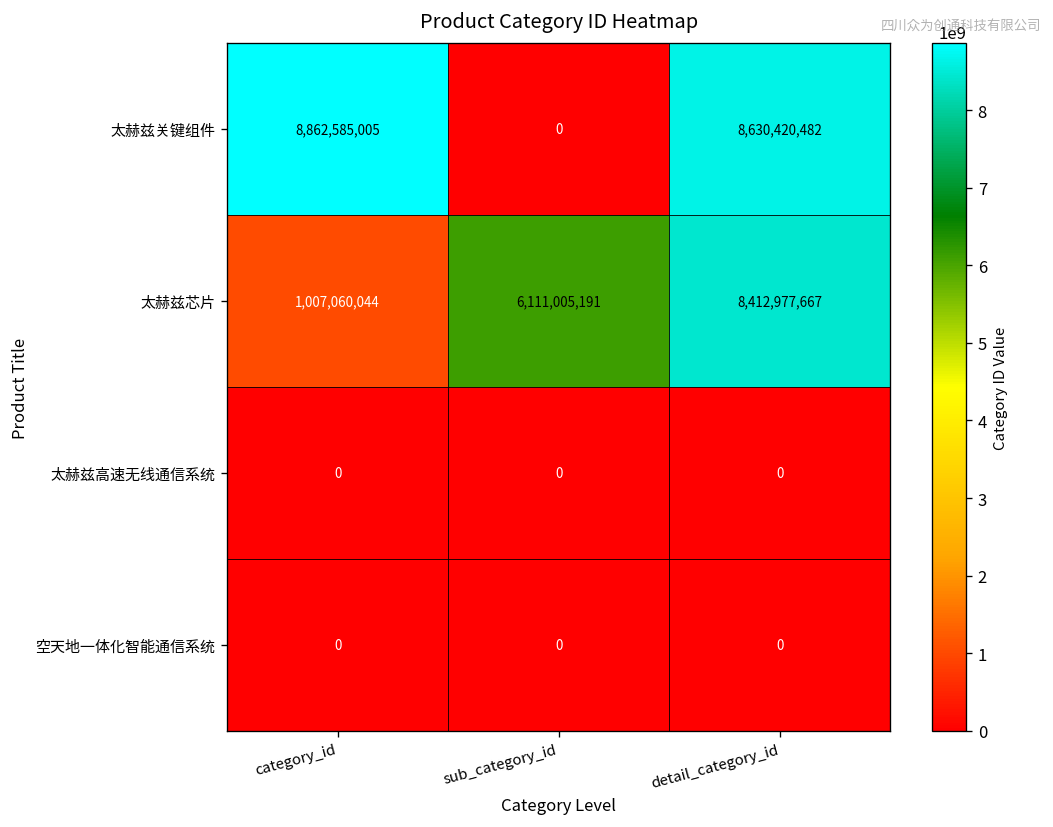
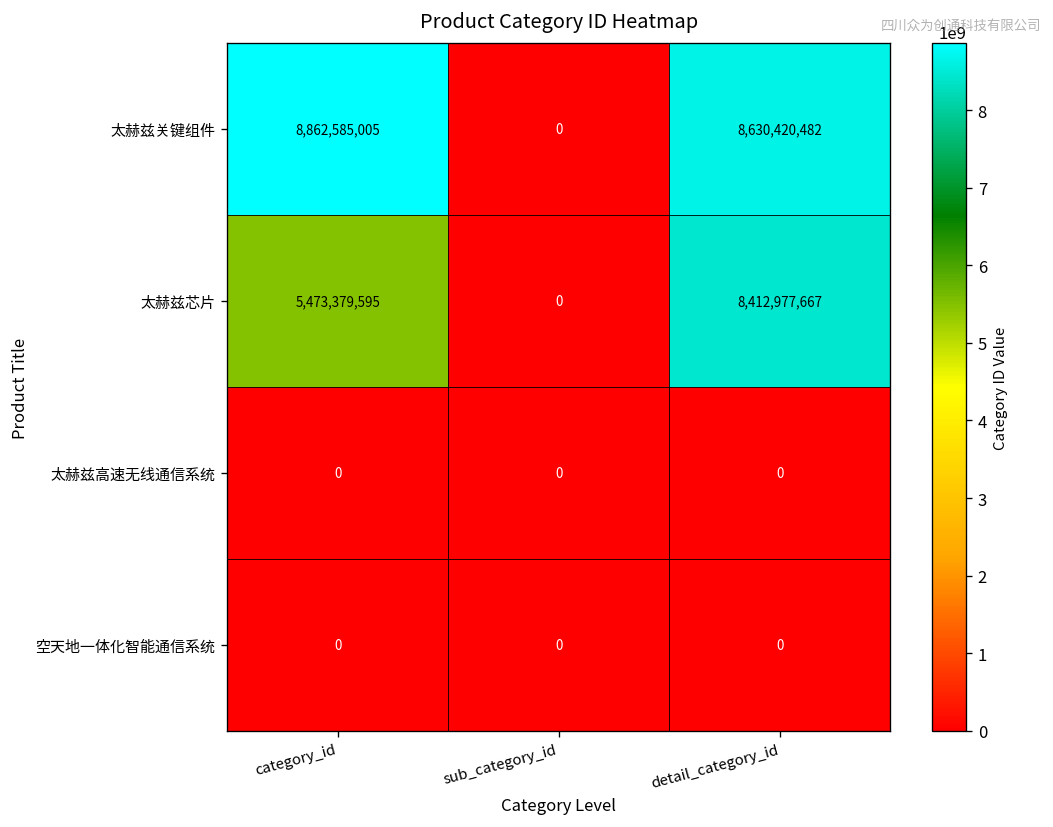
  {
    "太赫兹关键组件": {
      "category_id": "8,862,585,005",
      "sub_category_id": "0",
      "detail_category_id": "8,630,420,482"
    },
    "太赫兹芯片": {
-     "category_id": "1,007,060,044",
-     "sub_category_id": "6,111,005,191",
+     "category_id": "5,473,379,595",
+     "sub_category_id": "0",
      "detail_category_id": "8,412,977,667"
    },
    "太赫兹高速无线通信系统": {
      "category_id": "0",
      "sub_category_id": "0",
      "detail_category_id": "0"
    },
    "空天地一体化智能通信系统": {
      "category_id": "0",
      "sub_category_id": "0",
      "detail_category_id": "0"
    }
  }
